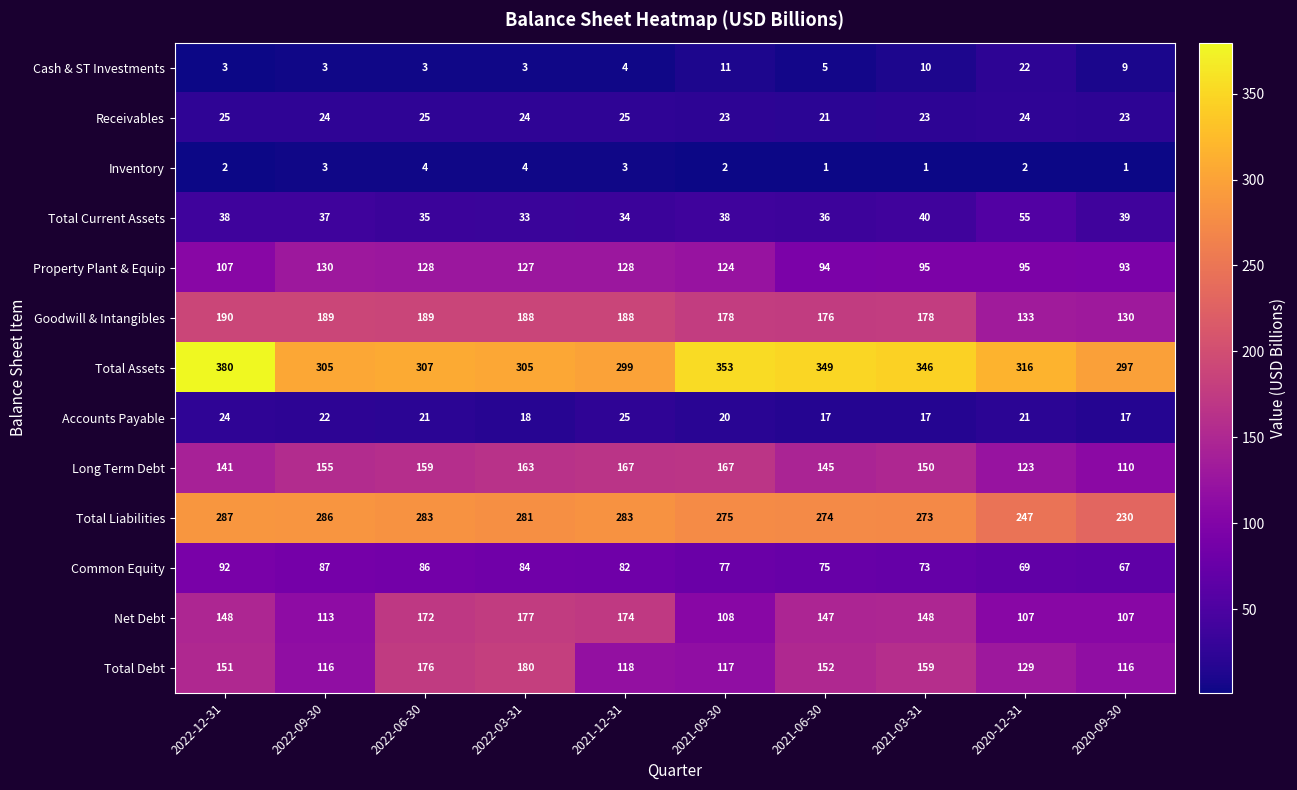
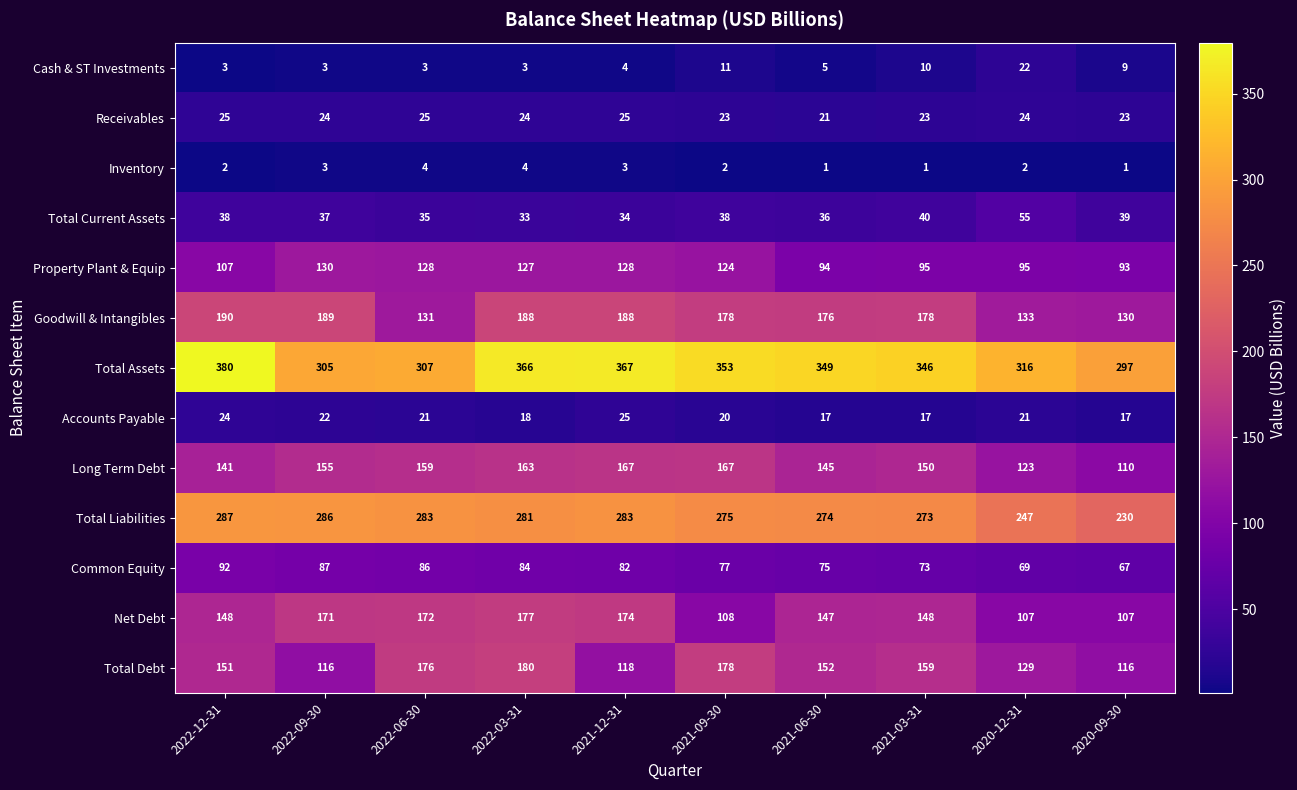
  {
    "Cash & ST Investments": {
      "2022-12-31": 3,
      "2022-09-30": 3,
      "2022-06-30": 3,
      "2022-03-31": 3,
      "2021-12-31": 4,
      "2021-09-30": 11,
      "2021-06-30": 5,
      "2021-03-31": 10,
      "2020-12-31": 22,
      "2020-09-30": 9
    },
    "Receivables": {
      "2022-12-31": 25,
      "2022-09-30": 24,
      "2022-06-30": 25,
      "2022-03-31": 24,
      "2021-12-31": 25,
      "2021-09-30": 23,
      "2021-06-30": 21,
      "2021-03-31": 23,
      "2020-12-31": 24,
      "2020-09-30": 23
    },
    "Inventory": {
      "2022-12-31": 2,
      "2022-09-30": 3,
      "2022-06-30": 4,
      "2022-03-31": 4,
      "2021-12-31": 3,
      "2021-09-30": 2,
      "2021-06-30": 1,
      "2021-03-31": 1,
      "2020-12-31": 2,
      "2020-09-30": 1
    },
    "Total Current Assets": {
      "2022-12-31": 38,
      "2022-09-30": 37,
      "2022-06-30": 35,
      "2022-03-31": 33,
      "2021-12-31": 34,
      "2021-09-30": 38,
      "2021-06-30": 36,
      "2021-03-31": 40,
      "2020-12-31": 55,
      "2020-09-30": 39
    },
    "Property Plant & Equip": {
      "2022-12-31": 107,
      "2022-09-30": 130,
      "2022-06-30": 128,
      "2022-03-31": 127,
      "2021-12-31": 128,
      "2021-09-30": 124,
      "2021-06-30": 94,
      "2021-03-31": 95,
      "2020-12-31": 95,
      "2020-09-30": 93
    },
    "Goodwill & Intangibles": {
      "2022-12-31": 190,
      "2022-09-30": 189,
-     "2022-06-30": 189,
+     "2022-06-30": 131,
      "2022-03-31": 188,
      "2021-12-31": 188,
      "2021-09-30": 178,
      "2021-06-30": 176,
      "2021-03-31": 178,
      "2020-12-31": 133,
      "2020-09-30": 130
    },
    "Total Assets": {
      "2022-12-31": 380,
      "2022-09-30": 305,
      "2022-06-30": 307,
-     "2022-03-31": 305,
-     "2021-12-31": 299,
+     "2022-03-31": 366,
+     "2021-12-31": 367,
      "2021-09-30": 353,
      "2021-06-30": 349,
      "2021-03-31": 346,
      "2020-12-31": 316,
      "2020-09-30": 297
    },
    "Accounts Payable": {
      "2022-12-31": 24,
      "2022-09-30": 22,
      "2022-06-30": 21,
      "2022-03-31": 18,
      "2021-12-31": 25,
      "2021-09-30": 20,
      "2021-06-30": 17,
      "2021-03-31": 17,
      "2020-12-31": 21,
      "2020-09-30": 17
    },
    "Long Term Debt": {
      "2022-12-31": 141,
      "2022-09-30": 155,
      "2022-06-30": 159,
      "2022-03-31": 163,
      "2021-12-31": 167,
      "2021-09-30": 167,
      "2021-06-30": 145,
      "2021-03-31": 150,
      "2020-12-31": 123,
      "2020-09-30": 110
    },
    "Total Liabilities": {
      "2022-12-31": 287,
      "2022-09-30": 286,
      "2022-06-30": 283,
      "2022-03-31": 281,
      "2021-12-31": 283,
      "2021-09-30": 275,
      "2021-06-30": 274,
      "2021-03-31": 273,
      "2020-12-31": 247,
      "2020-09-30": 230
    },
    "Common Equity": {
      "2022-12-31": 92,
      "2022-09-30": 87,
      "2022-06-30": 86,
      "2022-03-31": 84,
      "2021-12-31": 82,
      "2021-09-30": 77,
      "2021-06-30": 75,
      "2021-03-31": 73,
      "2020-12-31": 69,
      "2020-09-30": 67
    },
    "Net Debt": {
      "2022-12-31": 148,
-     "2022-09-30": 113,
+     "2022-09-30": 171,
      "2022-06-30": 172,
      "2022-03-31": 177,
      "2021-12-31": 174,
      "2021-09-30": 108,
      "2021-06-30": 147,
      "2021-03-31": 148,
      "2020-12-31": 107,
      "2020-09-30": 107
    },
    "Total Debt": {
      "2022-12-31": 151,
      "2022-09-30": 116,
      "2022-06-30": 176,
      "2022-03-31": 180,
      "2021-12-31": 118,
-     "2021-09-30": 117,
+     "2021-09-30": 178,
      "2021-06-30": 152,
      "2021-03-31": 159,
      "2020-12-31": 129,
      "2020-09-30": 116
    }
  }
